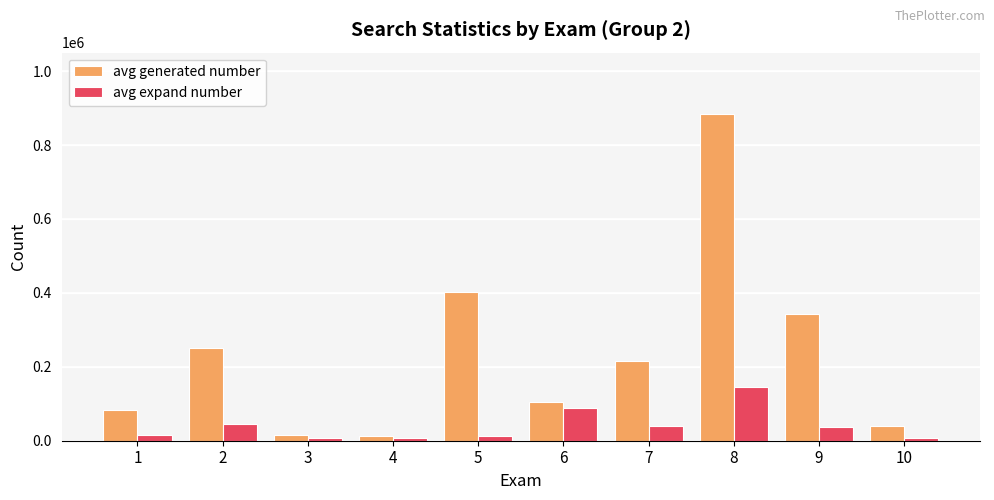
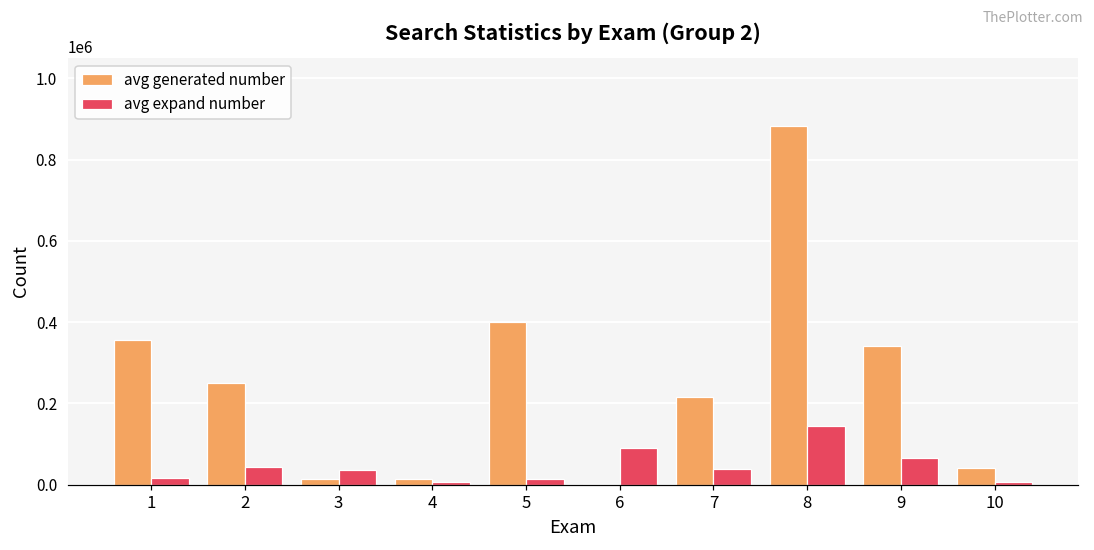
  {
    "avg generated number": {
-     "1": 80000,
+     "1": 360000,
      "2": 250000,
      "3": 10000,
      "4": 10000,
      "5": 400000,
-     "6": 100000,
+     "6": 0,
      "7": 210000,
      "8": 880000,
      "9": 340000,
      "10": 40000
    },
    "avg expand number": {
      "1": 20000,
      "2": 40000,
-     "3": 10000,
+     "3": 40000,
      "5": 10000,
      "6": 90000,
      "7": 40000,
      "8": 150000,
-     "9": 40000
+     "9": 70000
    }
  }
